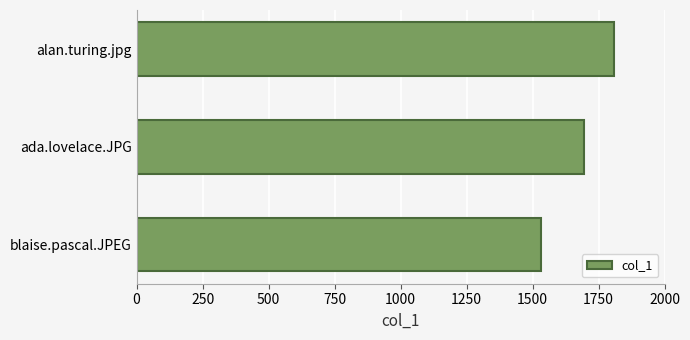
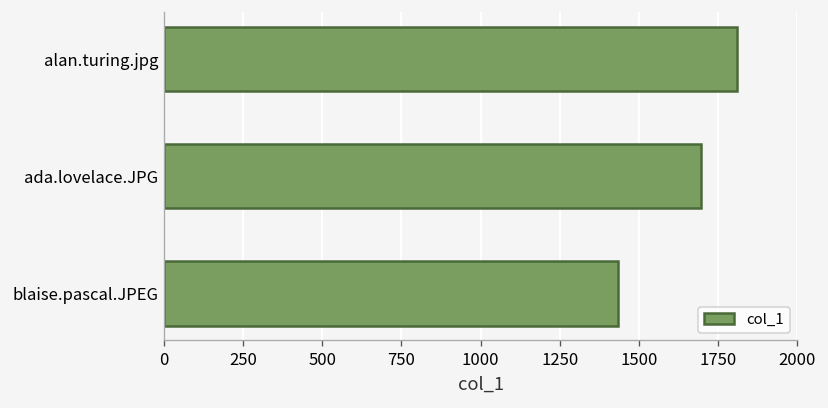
  {
    "alan.turing.jpg": 1810,
    "ada.lovelace.JPG": 1700,
-   "blaise.pascal.JPEG": 1530
+   "blaise.pascal.JPEG": 1430
  }
